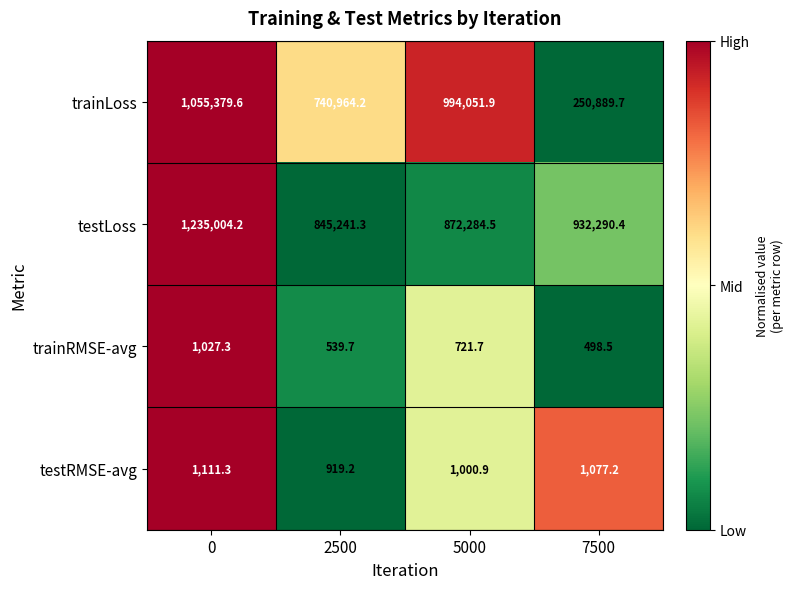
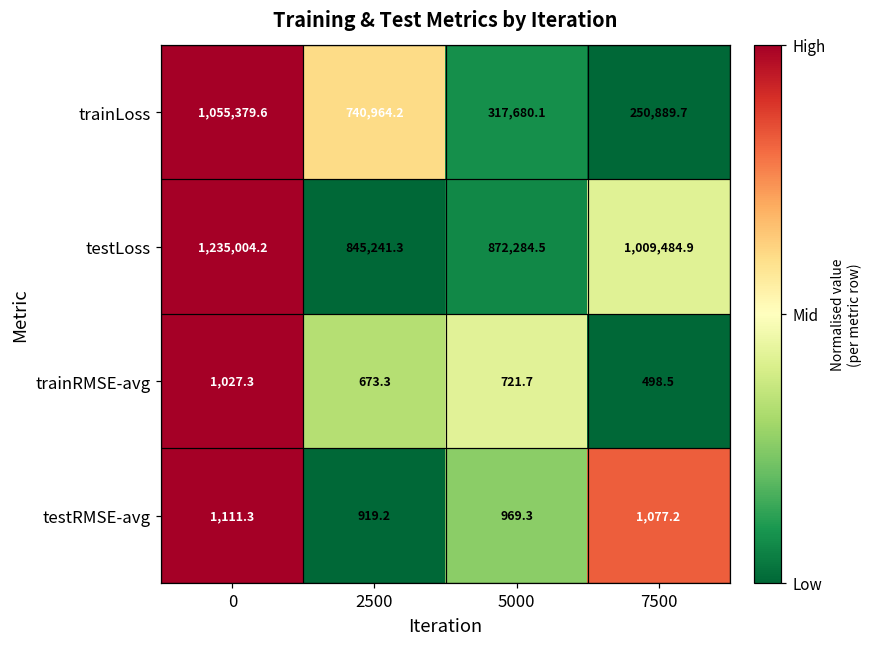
  {
    "trainLoss": {
      "0": "1,055,379.6",
      "2500": "740,964.2",
-     "5000": "994,051.9",
+     "5000": "317,680.1",
      "7500": "250,889.7"
    },
    "testLoss": {
      "0": "1,235,004.2",
      "2500": "845,241.3",
      "5000": "872,284.5",
-     "7500": "932,290.4"
+     "7500": "1,009,484.9"
    },
    "trainRMSE-avg": {
      "0": "1,027.3",
-     "2500": "539.7",
+     "2500": "673.3",
      "5000": "721.7",
      "7500": "498.5"
    },
    "testRMSE-avg": {
      "0": "1,111.3",
      "2500": "919.2",
-     "5000": "1,000.9",
+     "5000": "969.3",
      "7500": "1,077.2"
    }
  }
